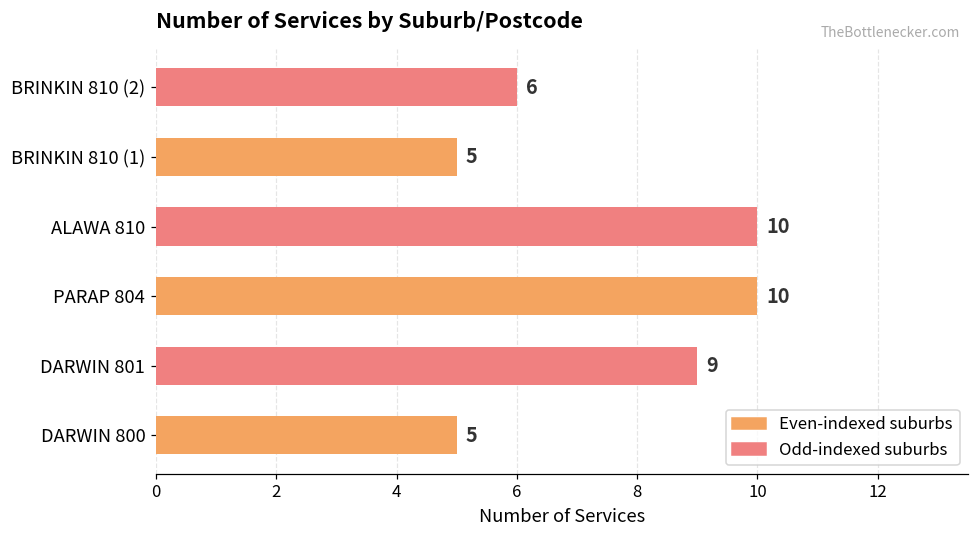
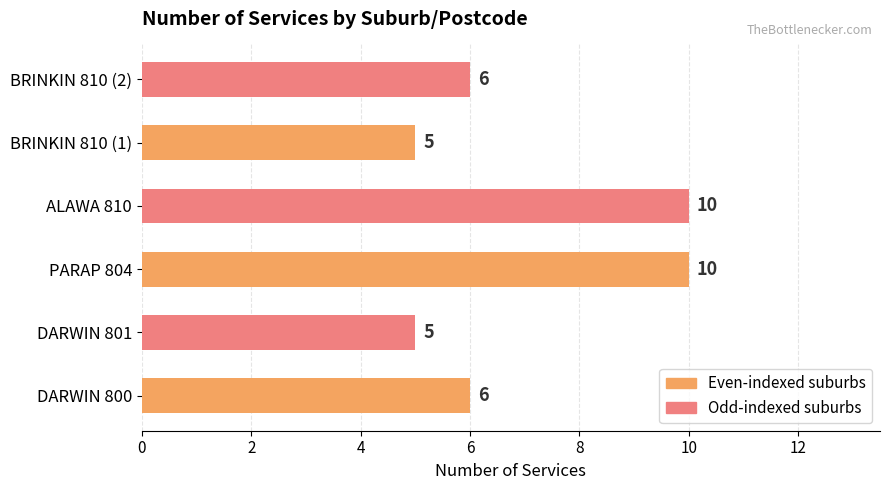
  {
    "BRINKIN 810 (2)": 6,
    "BRINKIN 810 (1)": 5,
    "ALAWA 810": 10,
    "PARAP 804": 10,
-   "DARWIN 801": 9,
-   "DARWIN 800": 5
+   "DARWIN 801": 5,
+   "DARWIN 800": 6
  }
